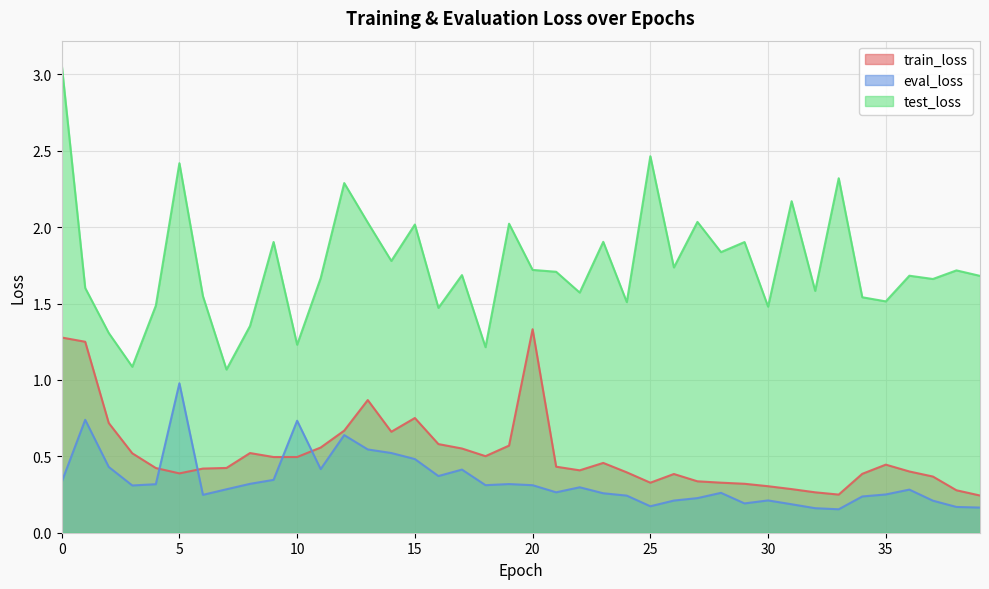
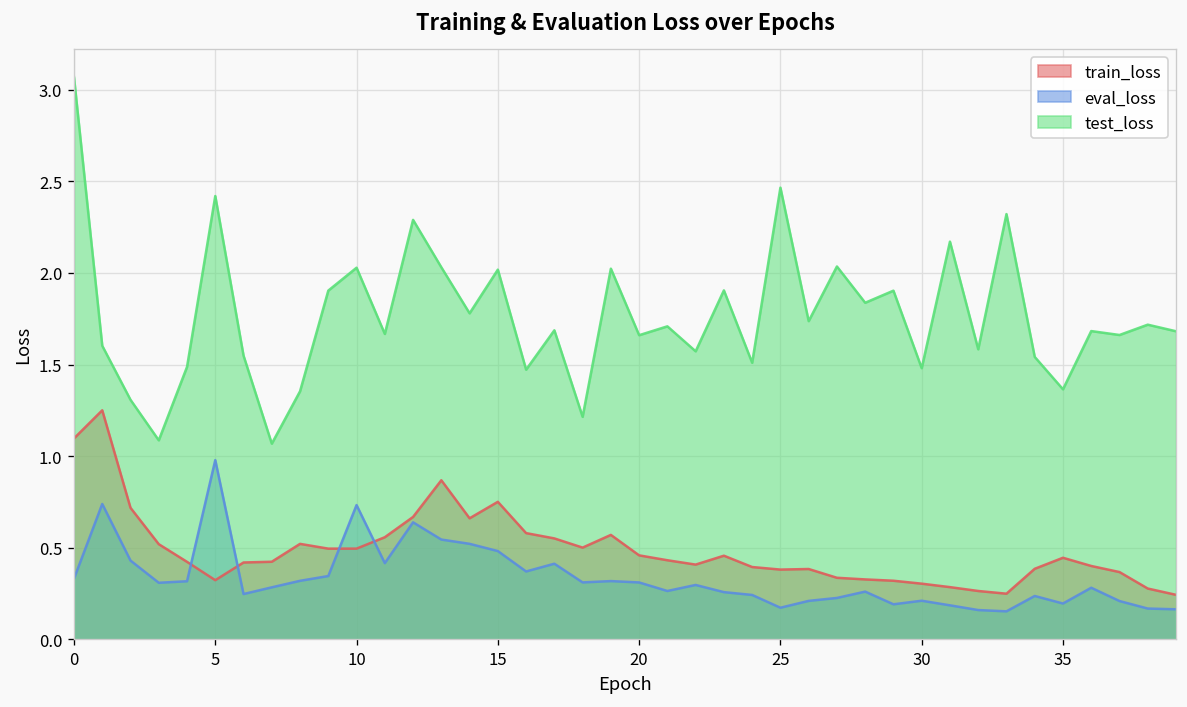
  {
    "train_loss": {
-     "0": 1.28,
-     "5": 0.39,
+     "0": 1.10,
+     "5": 0.32,
      "10": 0.50,
      "15": 0.75,
-     "20": 1.33,
-     "25": 0.33,
+     "20": 0.46,
+     "25": 0.38,
      "30": 0.30,
      "35": 0.45
    },
    "eval_loss": {
      "0": 0.33,
      "5": 0.98,
      "10": 0.73,
      "15": 0.48,
      "20": 0.31,
      "25": 0.17,
      "30": 0.21,
-     "35": 0.25
+     "35": 0.20
    },
    "test_loss": {
      "0": 3.07,
      "5": 2.42,
-     "10": 1.23,
+     "10": 2.03,
      "15": 2.02,
-     "20": 1.72,
+     "20": 1.66,
      "25": 2.46,
      "30": 1.48,
-     "35": 1.51
+     "35": 1.36
    }
  }
